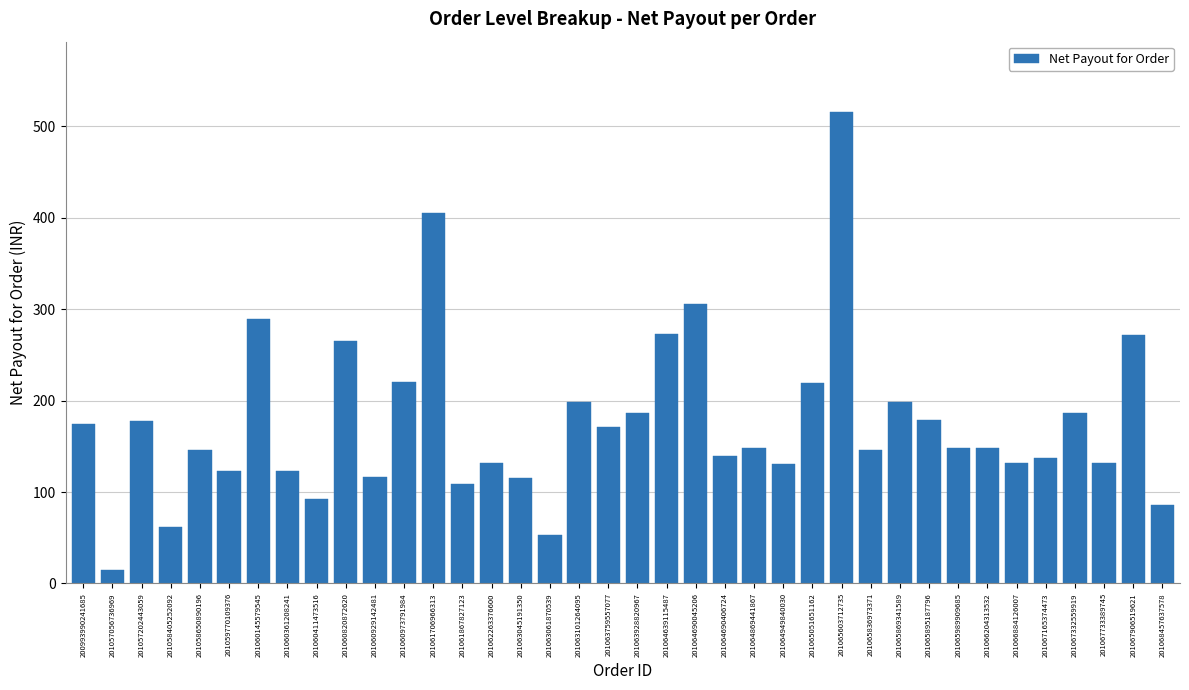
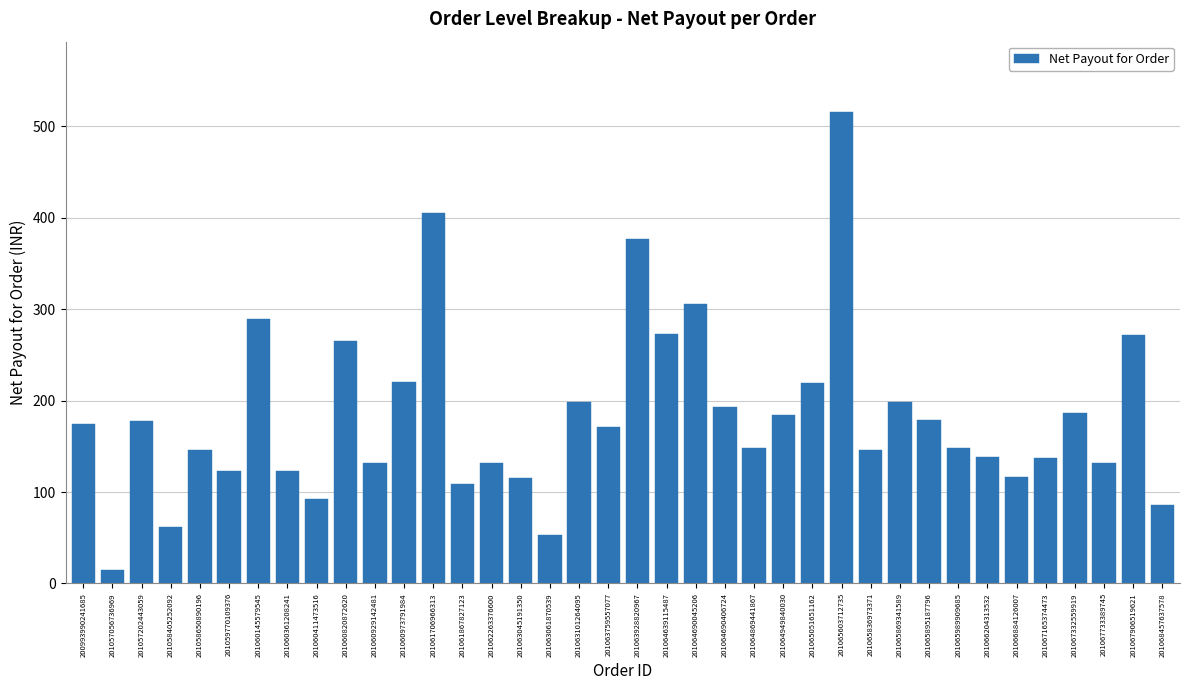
  {
    "200993990241685": 170,
    "201057056736969": 20,
    "201057202443059": 180,
    "201058405252092": 60,
    "201058650890196": 150,
    "201059770109376": 120,
    "201060145579545": 290,
    "201060361208241": 120,
    "201060411473516": 90,
    "201060820872620": 270,
-   "201060929142481": 120,
+   "201060929142481": 130,
    "201060973791984": 220,
    "201061706966313": 410,
    "201061867827123": 110,
    "201062263376600": 130,
    "201063045191350": 120,
    "201063061870539": 50,
    "201063101264095": 200,
    "201063759557077": 170,
-   "201063928820967": 190,
+   "201063928820967": 380,
    "201064639115487": 270,
    "201064690045206": 310,
-   "201064690406724": 140,
+   "201064690406724": 190,
    "201064869441867": 150,
-   "201064949840030": 130,
+   "201064949840030": 180,
    "201065051651162": 220,
    "201065603712735": 520,
    "201065836973371": 150,
    "201065869341589": 200,
    "201065895187796": 180,
    "201065989909685": 150,
-   "201066204313532": 150,
-   "201066884126007": 130,
+   "201066204313532": 140,
+   "201066884126007": 120,
    "201067165374473": 140,
    "201067332559919": 190,
    "201067733389745": 130,
    "201067906519621": 270,
    "201068457637578": 90
  }
